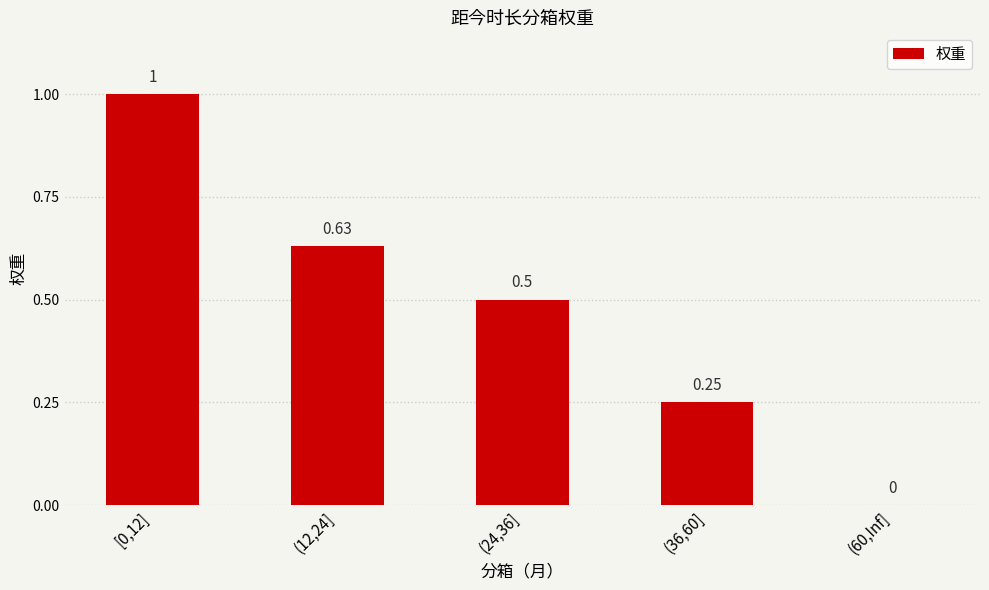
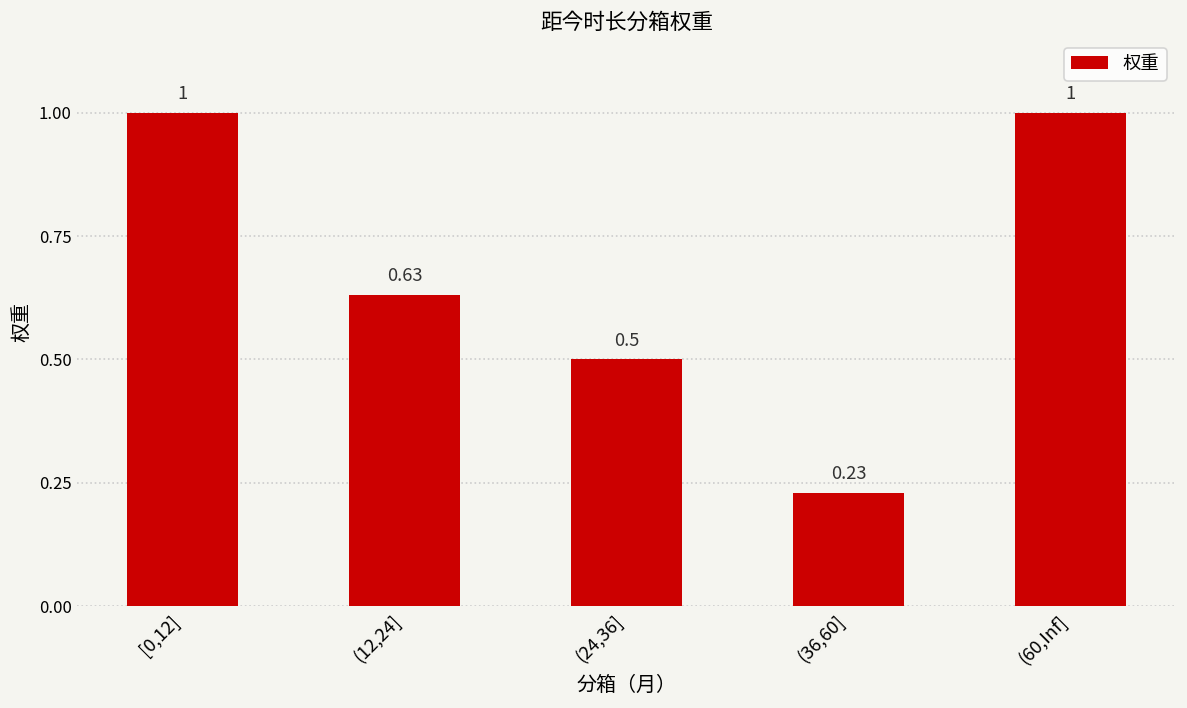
  {
    "[0,12]": 1,
    "(12,24]": 0.63,
    "(24,36]": 0.5,
-   "(36,60]": 0.25,
-   "(60,Inf]": 0
+   "(36,60]": 0.23,
+   "(60,Inf]": 1
  }
